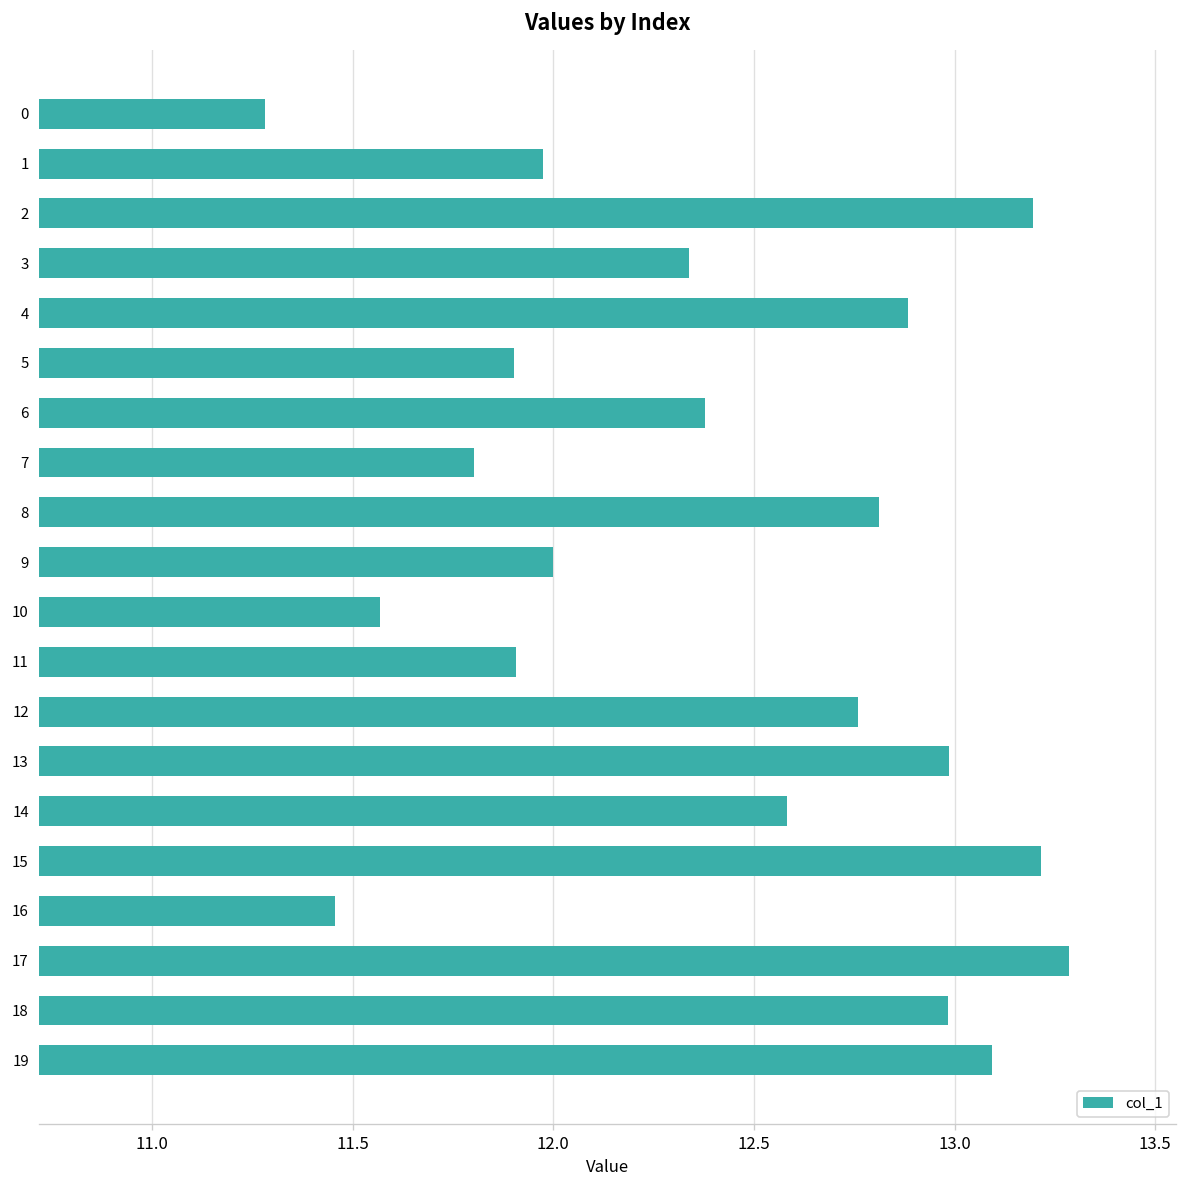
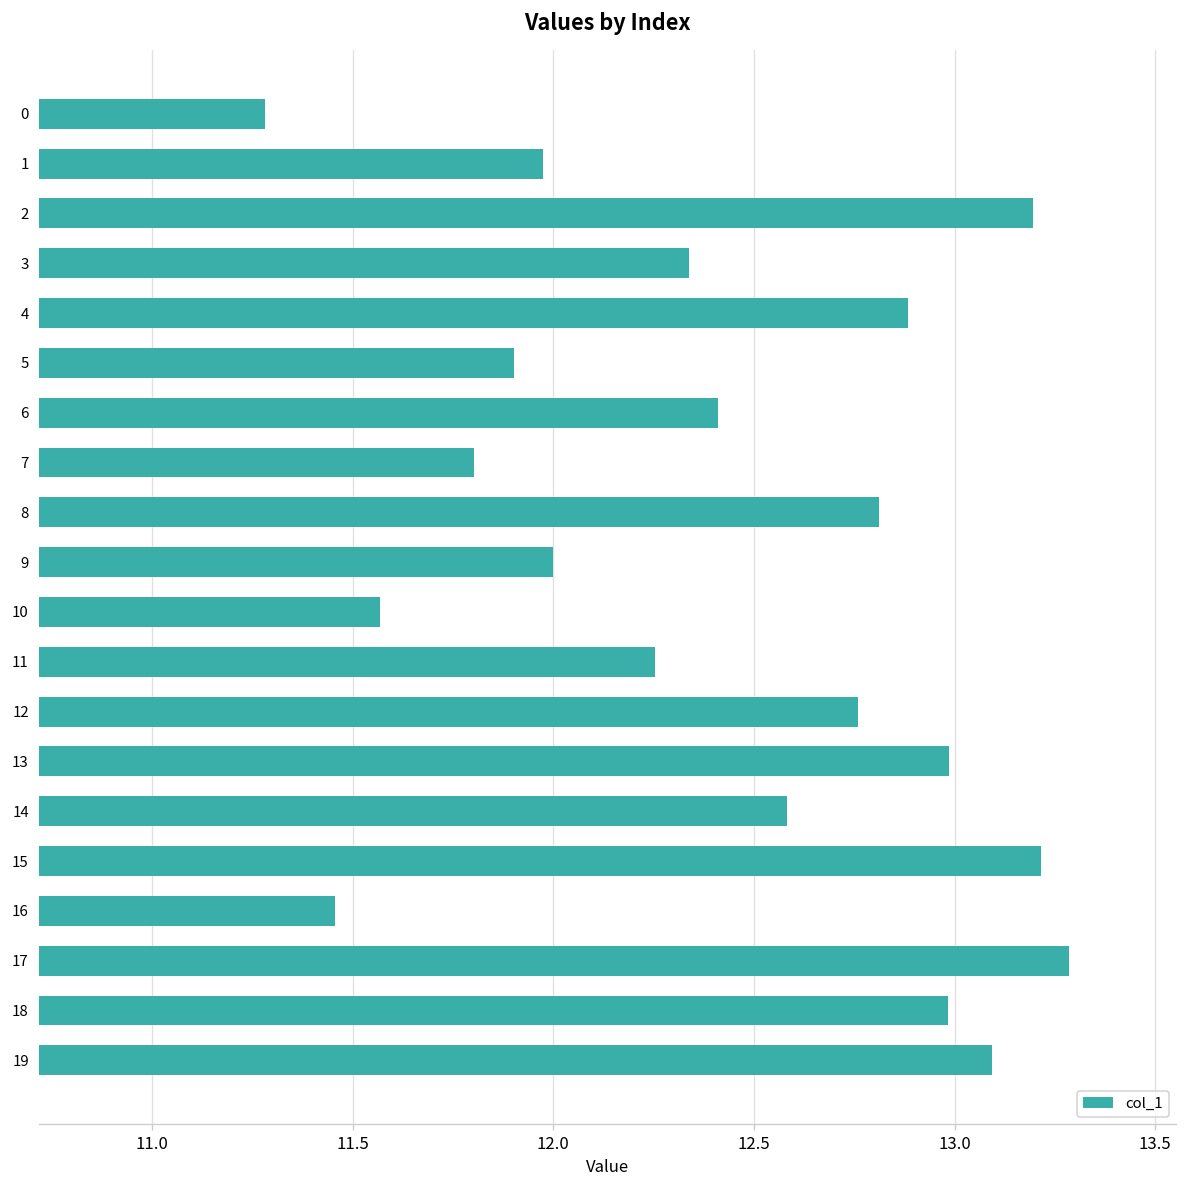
  {
    "0": 11.28,
    "1": 11.98,
    "2": 13.19,
    "3": 12.34,
    "4": 12.88,
    "5": 11.90,
-   "6": 12.38,
+   "6": 12.41,
    "7": 11.80,
    "8": 12.81,
    "9": 12.00,
    "10": 11.57,
-   "11": 11.91,
+   "11": 12.25,
    "12": 12.76,
    "13": 12.99,
    "14": 12.58,
    "15": 13.22,
    "16": 11.46,
    "17": 13.29,
    "18": 12.98,
    "19": 13.09
  }
